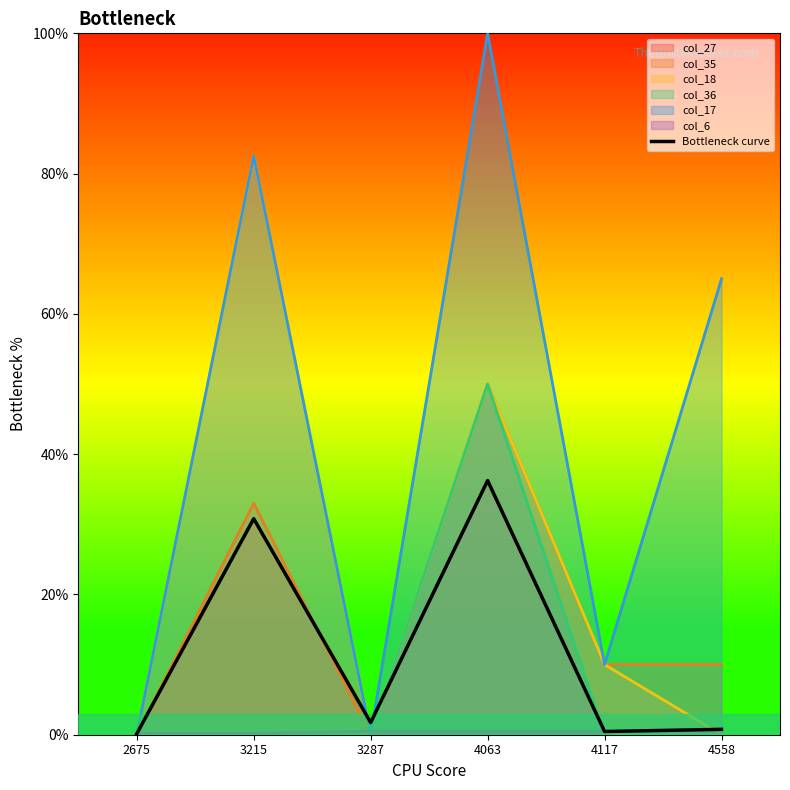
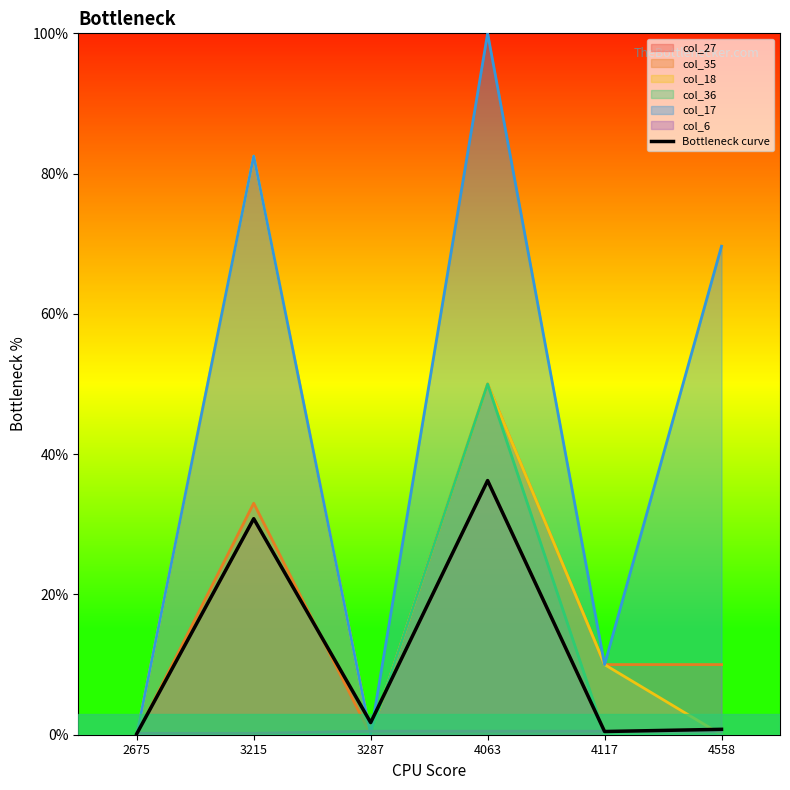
  {
    "col_17": {
      "4063": "100%",
-     "4558": "65%"
+     "4558": "70%"
    }
  }
